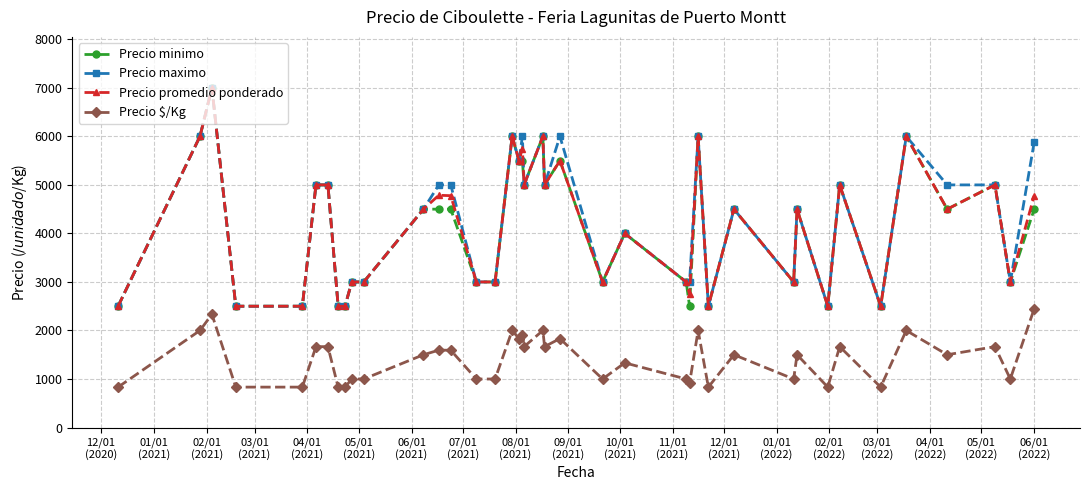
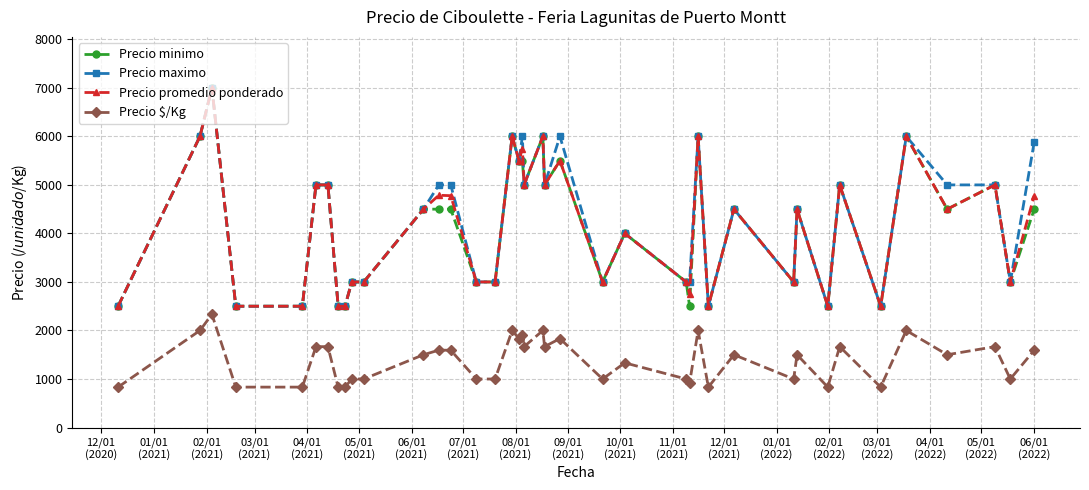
  {
    "Precio minimo": {
      "06/01 (2022)": 4500
    },
    "Precio maximo": {
      "06/01 (2022)": 5900
    },
    "Precio promedio ponderado": {
      "06/01 (2022)": 4800
    },
    "Precio $/Kg": {
-     "06/01 (2022)": 2400
+     "06/01 (2022)": 1600
    }
  }
